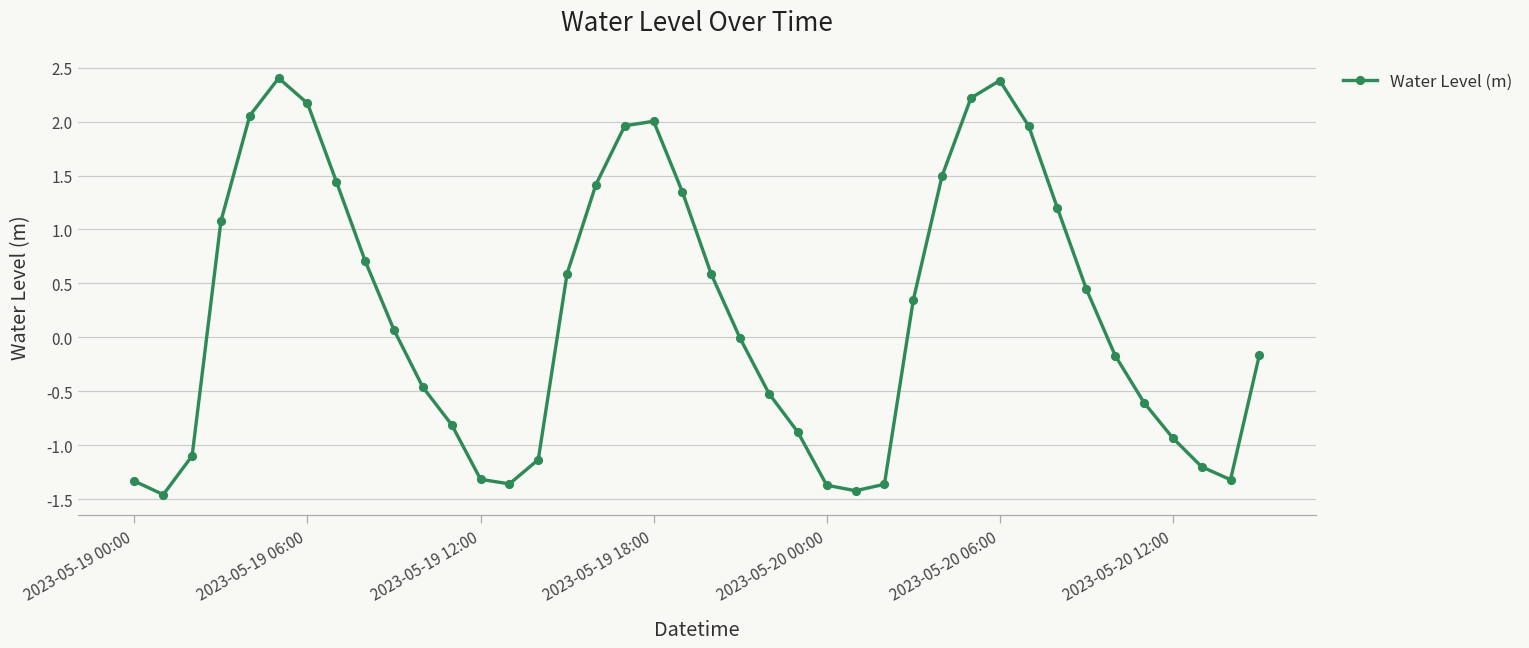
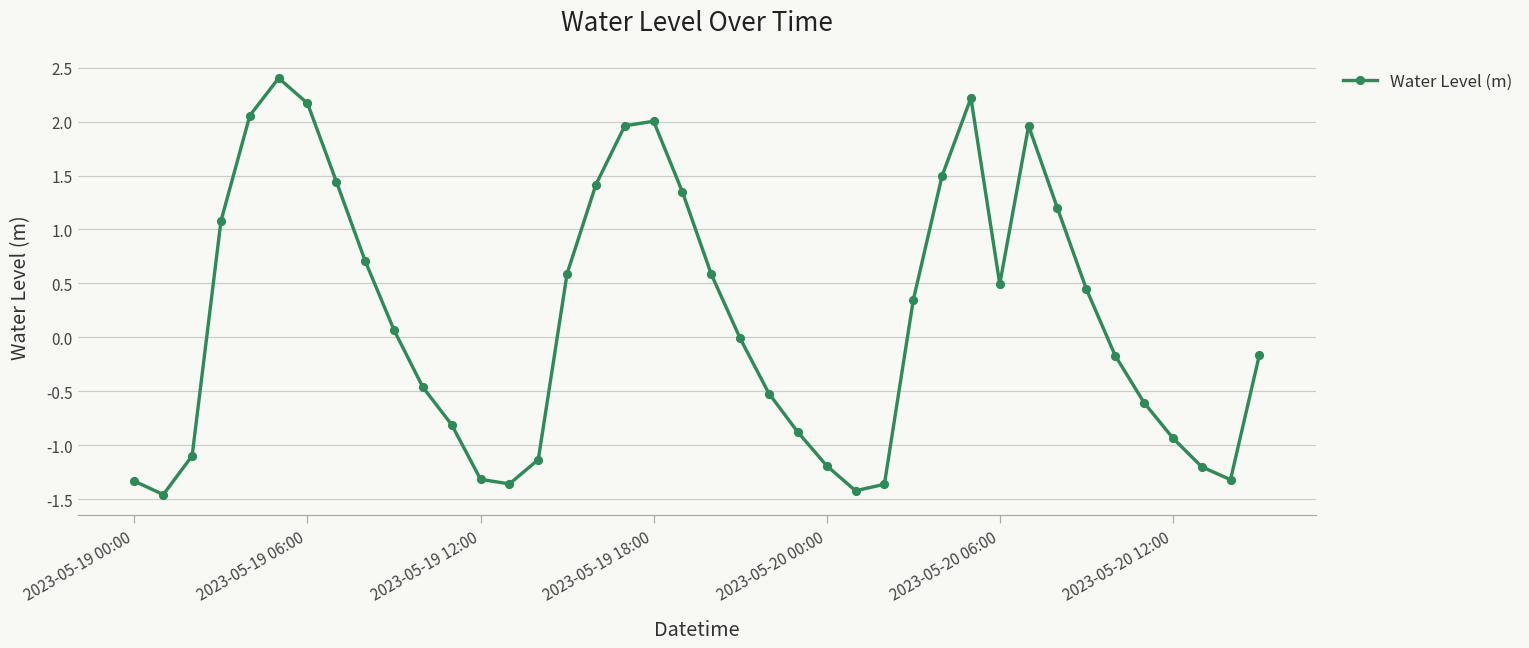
  {
    "2023-05-19 00:00": -1.3,
    "2023-05-19 06:00": 2.2,
    "2023-05-19 12:00": -1.3,
    "2023-05-19 18:00": 2.0,
-   "2023-05-20 00:00": -1.4,
-   "2023-05-20 06:00": 2.4,
+   "2023-05-20 00:00": -1.2,
+   "2023-05-20 06:00": 0.5,
    "2023-05-20 12:00": -0.9
  }
